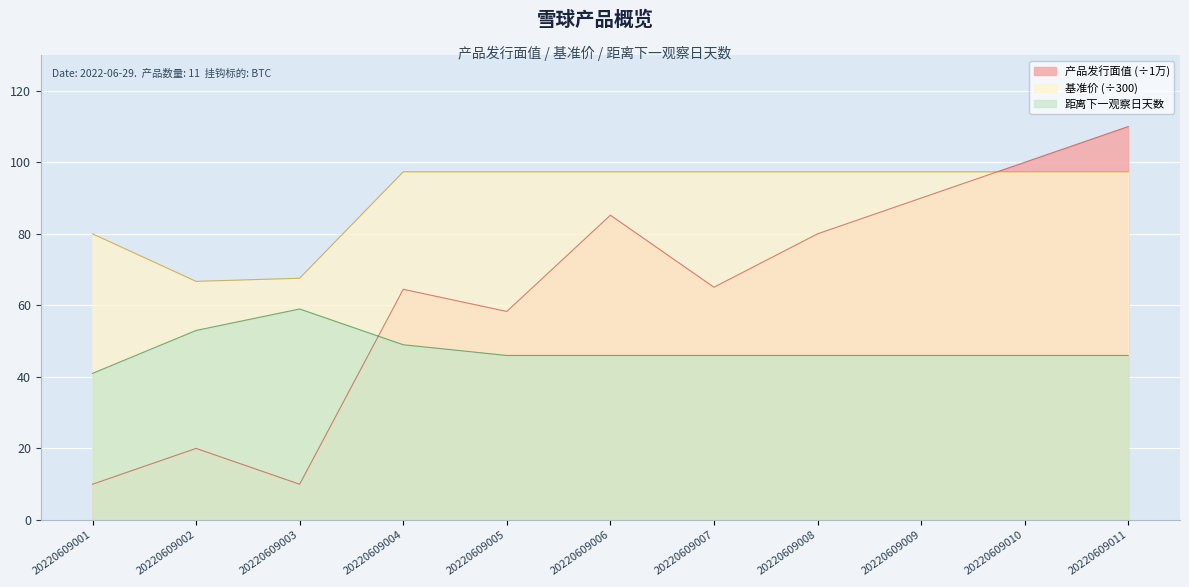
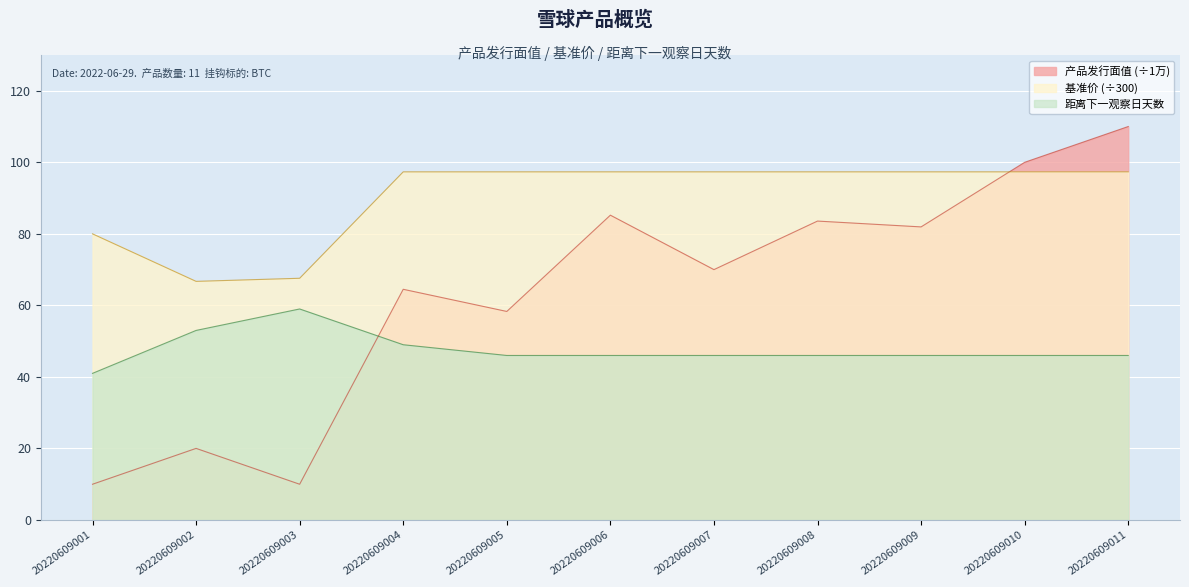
  {
    "产品发行面值 (÷1万)": {
      "20220609001": 10,
      "20220609002": 20,
      "20220609003": 10,
      "20220609004": 65,
      "20220609005": 58,
      "20220609006": 85,
-     "20220609007": 65,
-     "20220609008": 80,
-     "20220609009": 90,
+     "20220609007": 70,
+     "20220609008": 84,
+     "20220609009": 82,
      "20220609010": 100,
      "20220609011": 110
    }
  }
